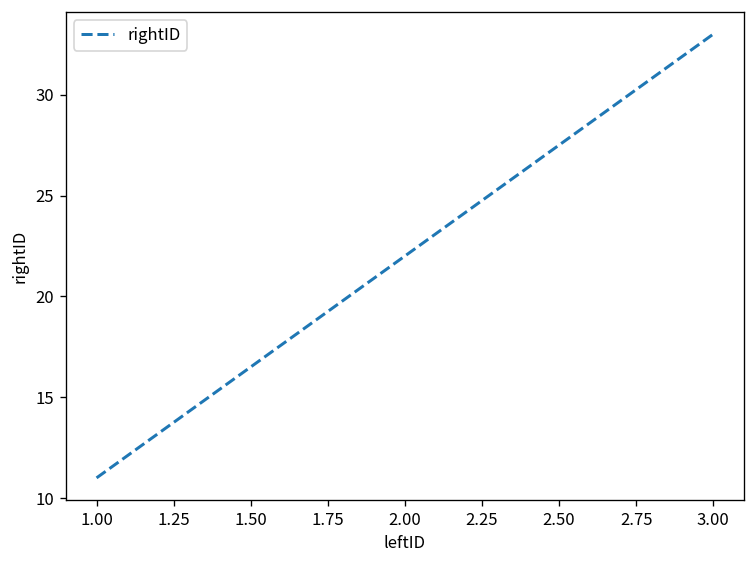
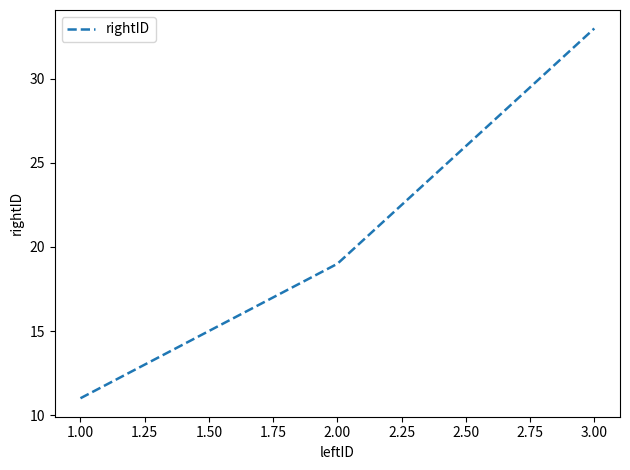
  {
    "1.00": 11,
-   "2.00": 22,
+   "2.00": 19,
    "3.00": 33
  }
